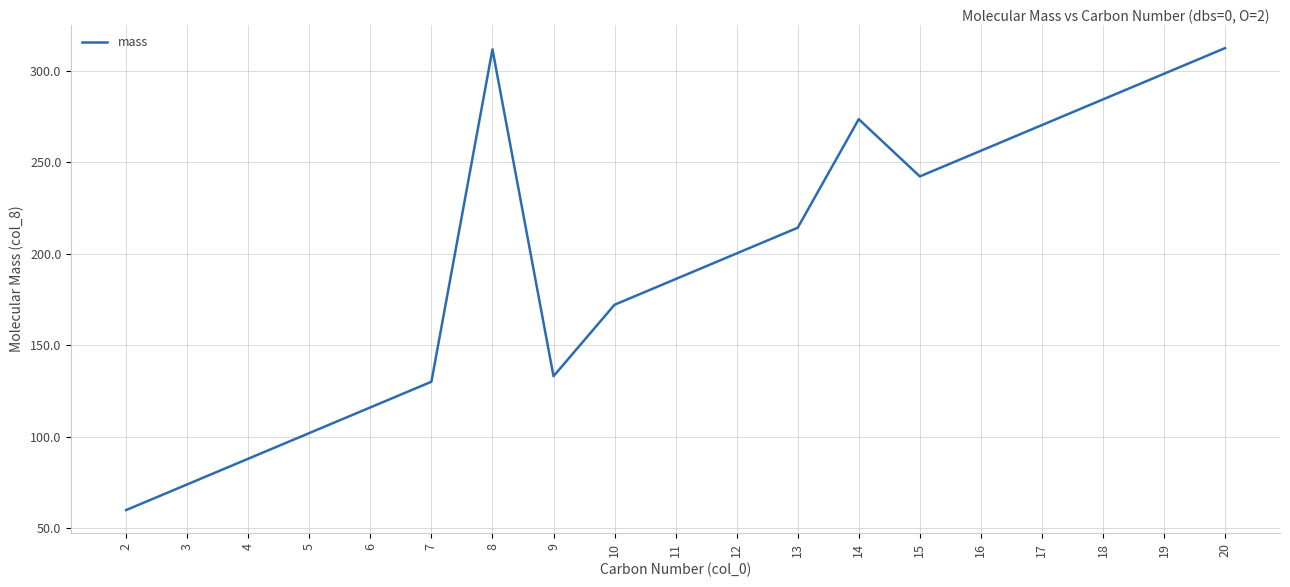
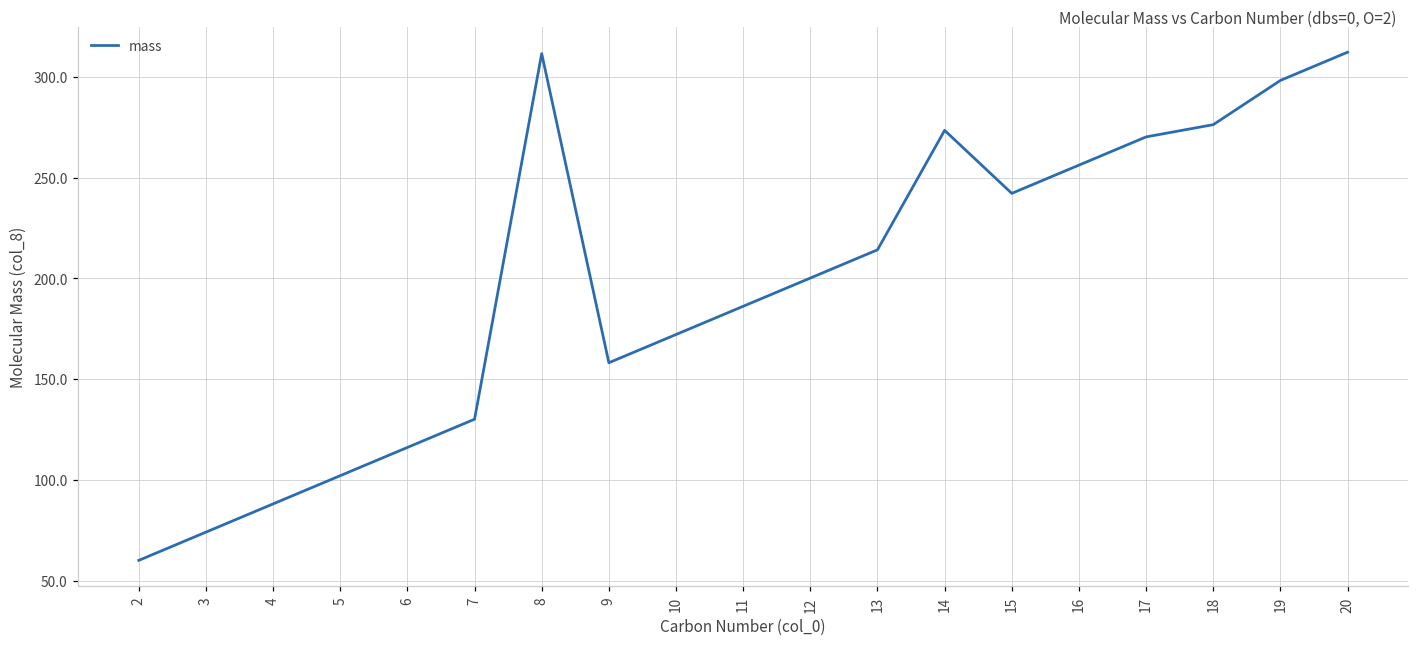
  {
    "2": 60,
    "3": 74,
    "4": 88,
    "5": 102,
    "6": 116,
    "7": 130,
    "8": 312,
-   "9": 133,
+   "9": 158,
    "10": 172,
    "11": 186,
    "12": 200,
    "13": 214,
    "14": 273,
    "15": 242,
    "16": 256,
    "17": 270,
-   "18": 284,
+   "18": 276,
    "19": 298,
    "20": 312
  }
